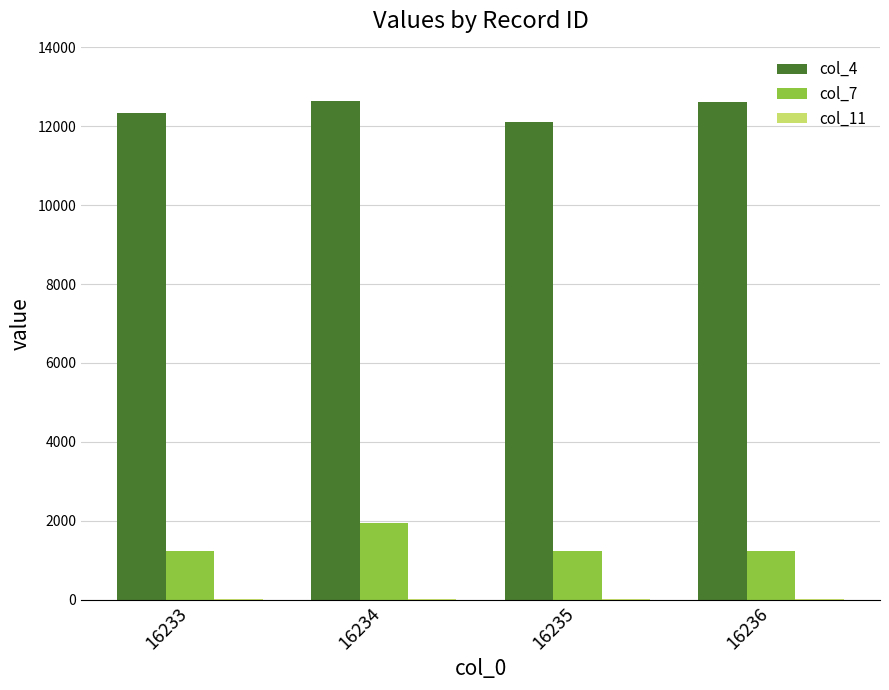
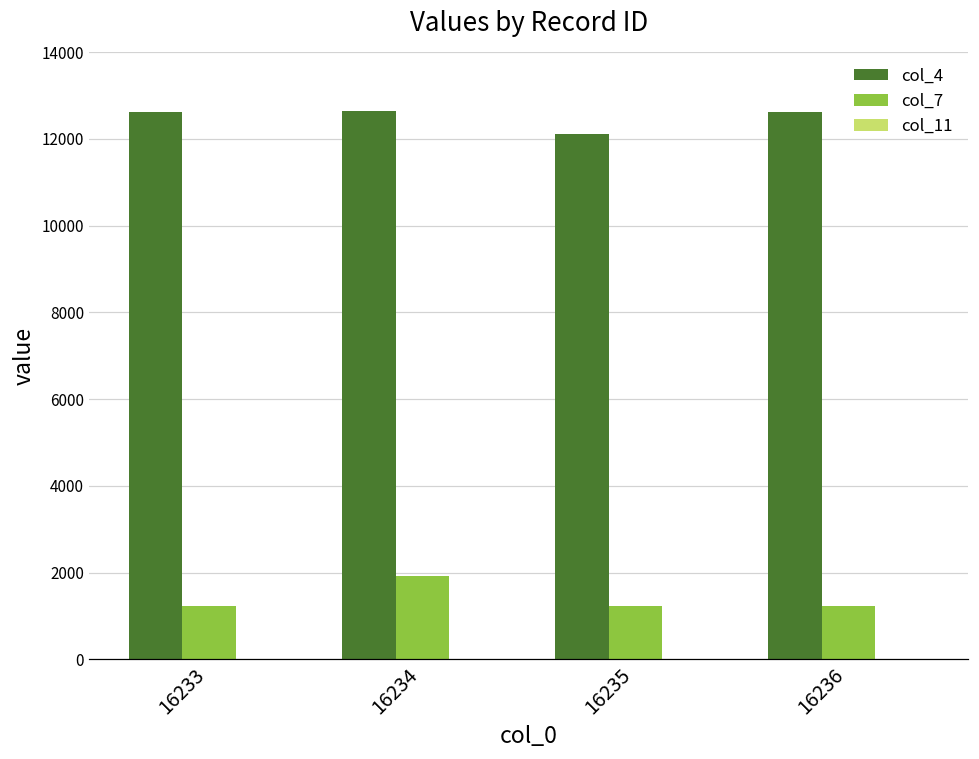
  {
    "col_4": {
-     "16233": 12300,
+     "16233": 12600,
      "16234": 12600,
      "16235": 12100,
      "16236": 12600
    },
    "col_7": {
      "16233": 1200,
      "16234": 1900,
      "16235": 1200,
      "16236": 1200
    }
  }
